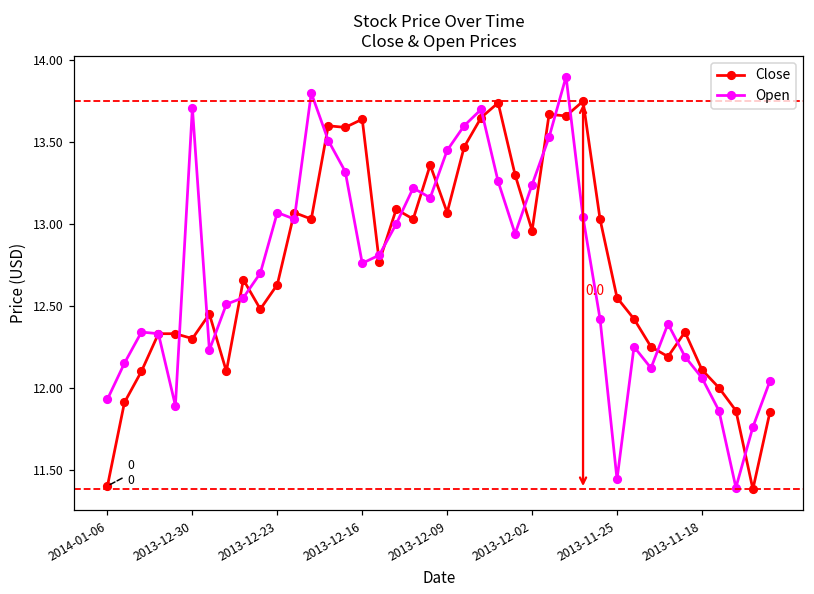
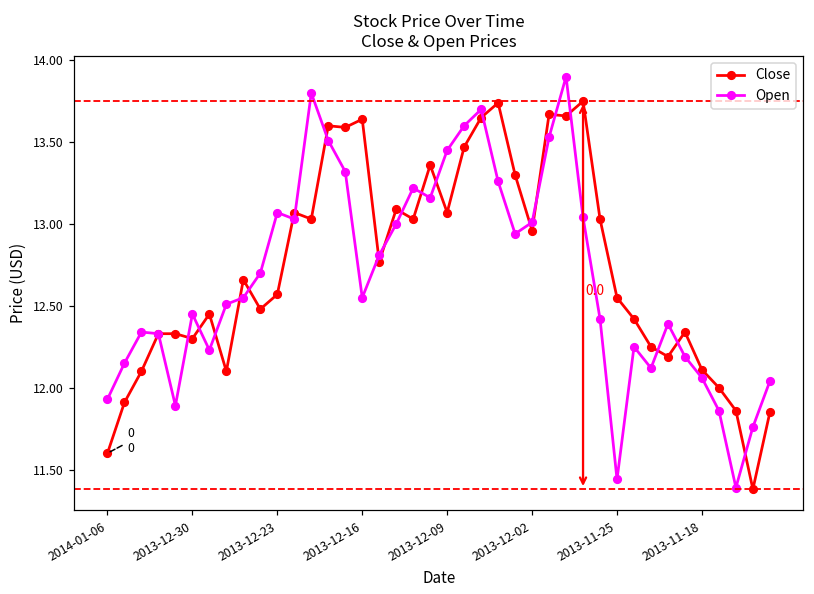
  {
    "Close": {
-     "2014-01-06": 11.4,
+     "2014-01-06": 11.6,
      "2013-12-30": 12.30,
-     "2013-12-23": 12.63,
+     "2013-12-23": 12.57,
      "2013-12-16": 13.64,
      "2013-12-09": 13.07,
      "2013-12-02": 12.96,
      "2013-11-18": 12.11
    },
    "Open": {
      "2014-01-06": 11.93,
-     "2013-12-30": 13.71,
+     "2013-12-30": 12.45,
      "2013-12-23": 13.07,
-     "2013-12-16": 12.76,
+     "2013-12-16": 12.55,
      "2013-12-09": 13.45,
-     "2013-12-02": 13.24,
+     "2013-12-02": 13.01,
      "2013-11-25": 11.44,
      "2013-11-18": 12.06
    }
  }
